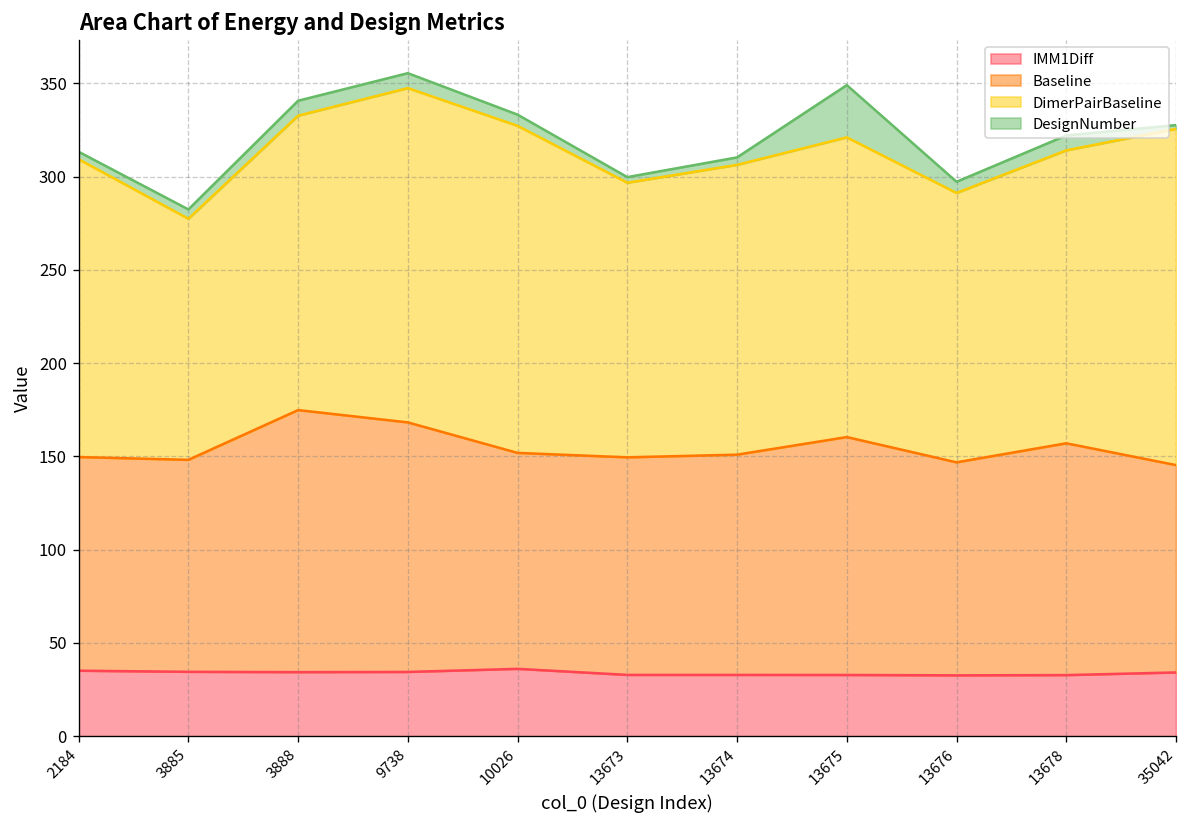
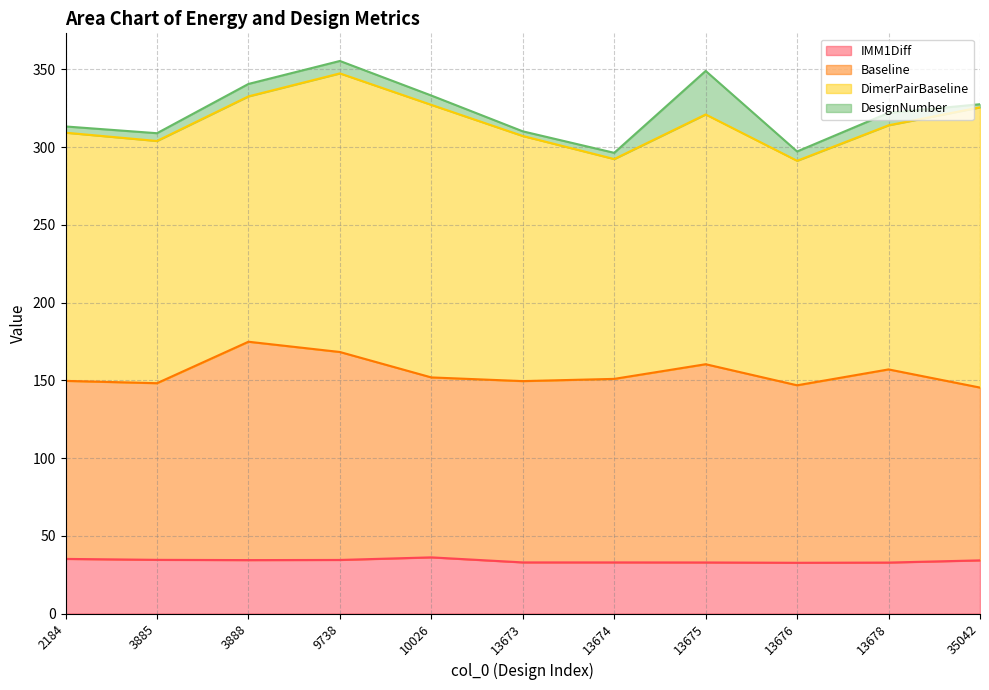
  {
    "IMM1Diff": {
      "2184": 35,
      "3885": 35,
      "3888": 34,
      "9738": 34,
      "10026": 36,
      "13673": 33,
      "13674": 33,
      "13675": 33,
      "13676": 33,
      "13678": 33,
      "35042": 34
    },
    "Baseline": {
      "2184": 115,
      "3885": 114,
      "3888": 140,
      "9738": 134,
      "10026": 116,
      "13673": 117,
      "13674": 118,
      "13675": 128,
      "13676": 114,
      "13678": 124,
      "35042": 111
    },
    "DimerPairBaseline": {
      "2184": 160,
-     "3885": 129,
+     "3885": 156,
      "3888": 158,
      "9738": 179,
      "10026": 175,
-     "13673": 147,
-     "13674": 155,
+     "13673": 158,
+     "13674": 141,
      "13675": 161,
      "13676": 144,
      "13678": 157,
      "35042": 180
    },
    "DesignNumber": {
      "2184": 4,
      "3885": 5,
      "3888": 8,
      "9738": 8,
      "10026": 6,
      "13673": 3,
      "13674": 4,
      "13675": 28,
      "13676": 6,
      "35042": 2
    }
  }
